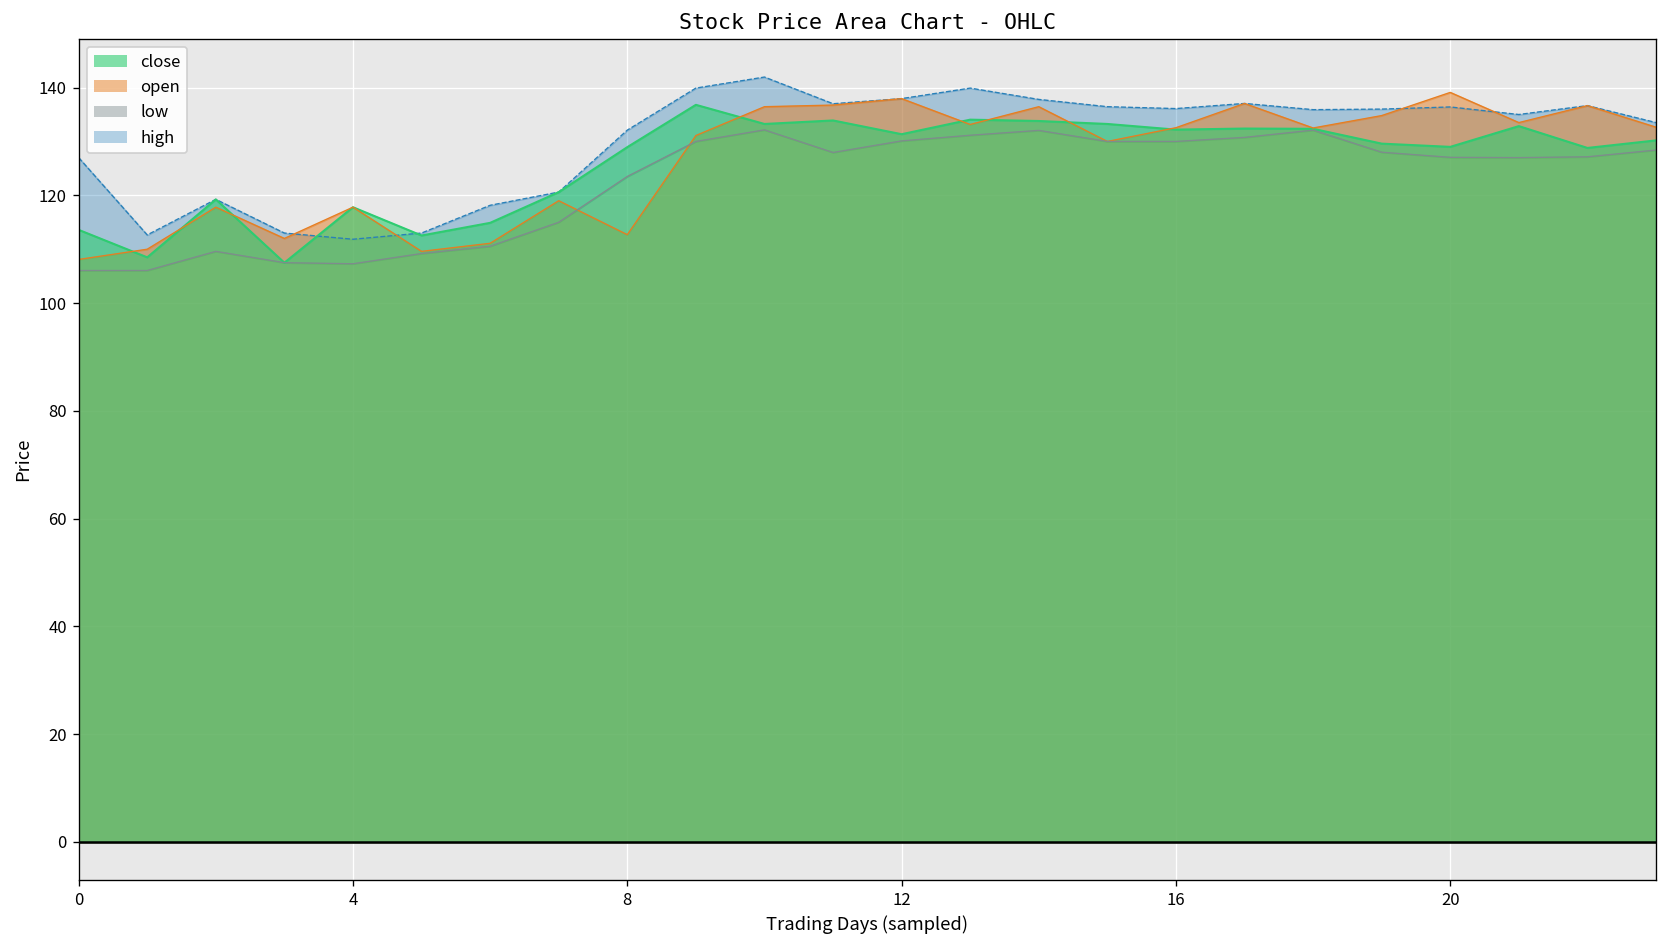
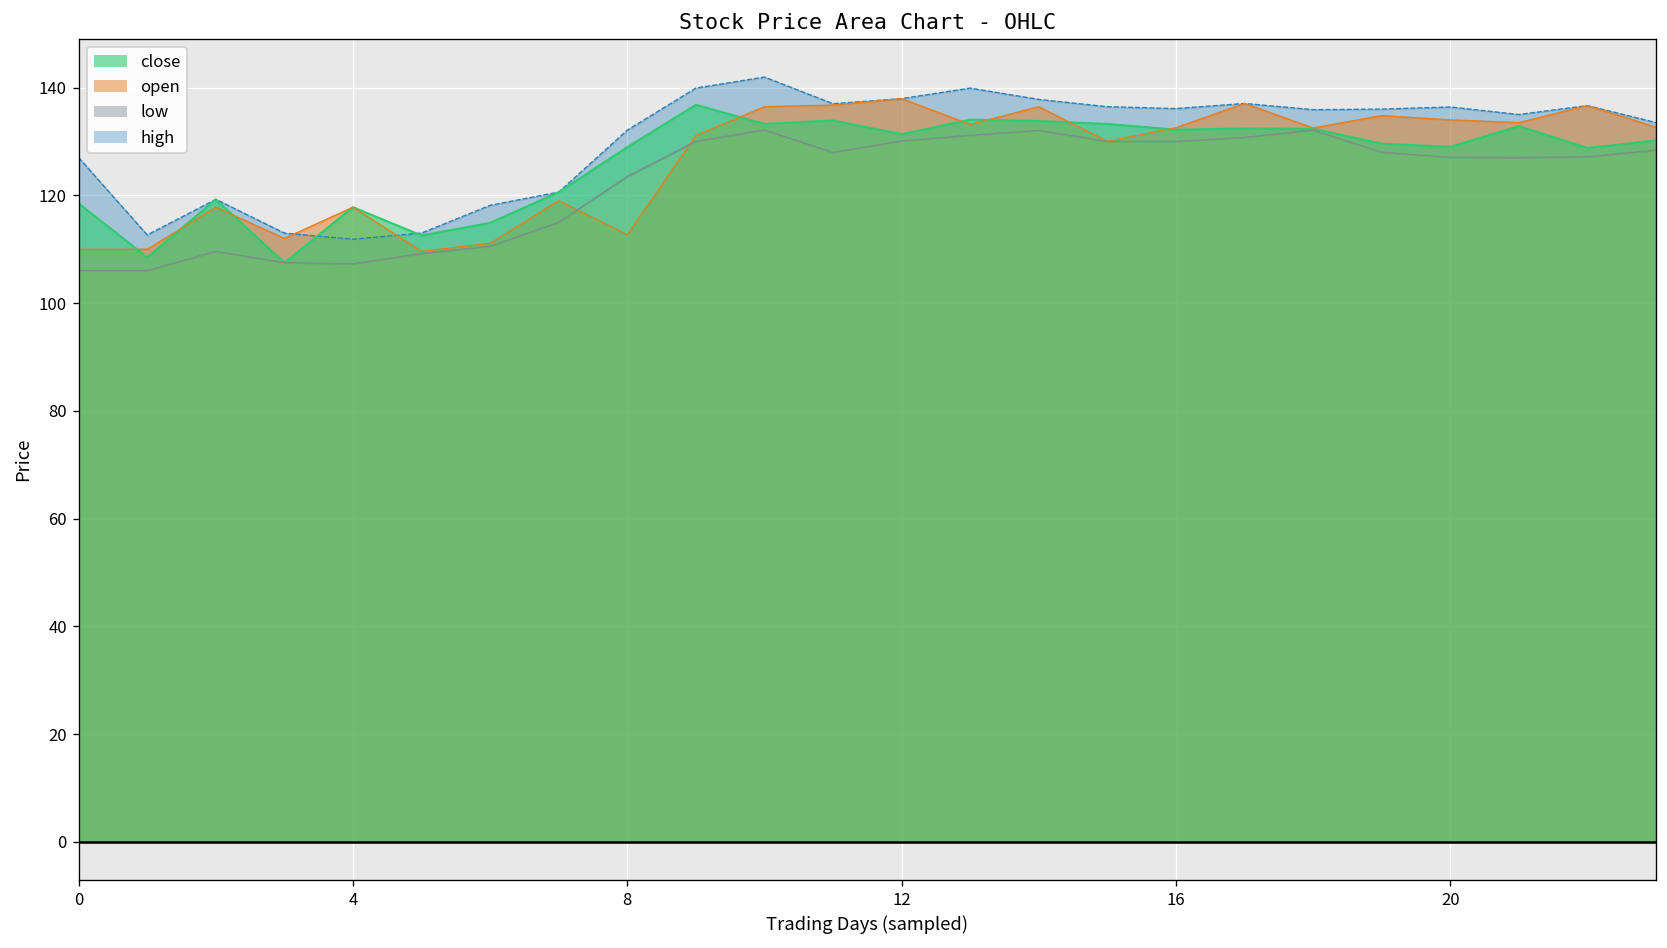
  {
    "open": {
-     "0": 108,
+     "0": 110,
      "8": 113,
-     "20": 139
+     "20": 134
    },
    "close": {
-     "0": 114,
+     "0": 119,
      "8": 129,
      "12": 131,
      "20": 129
    }
  }
